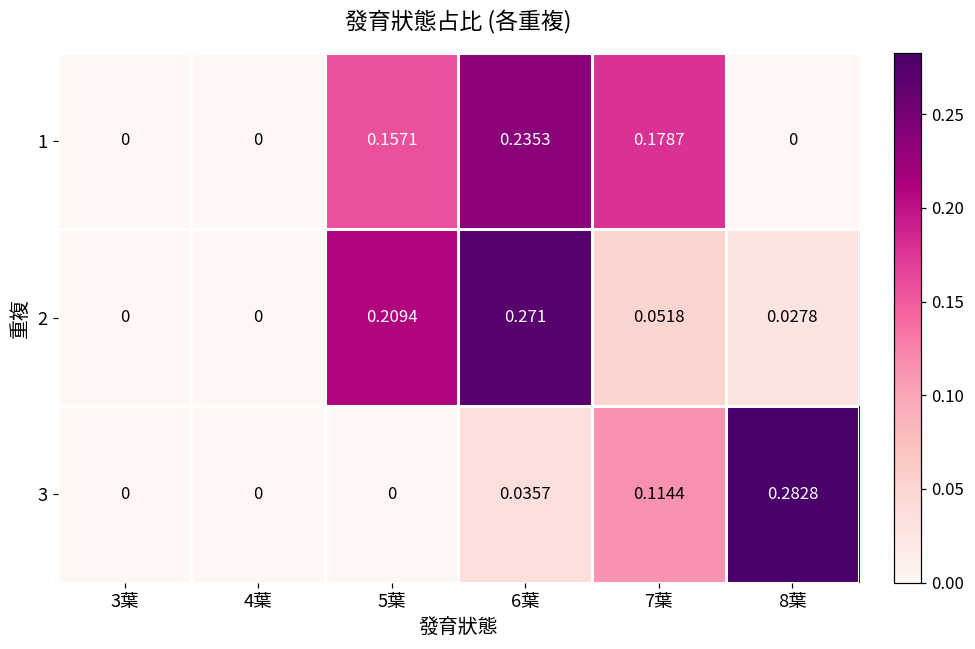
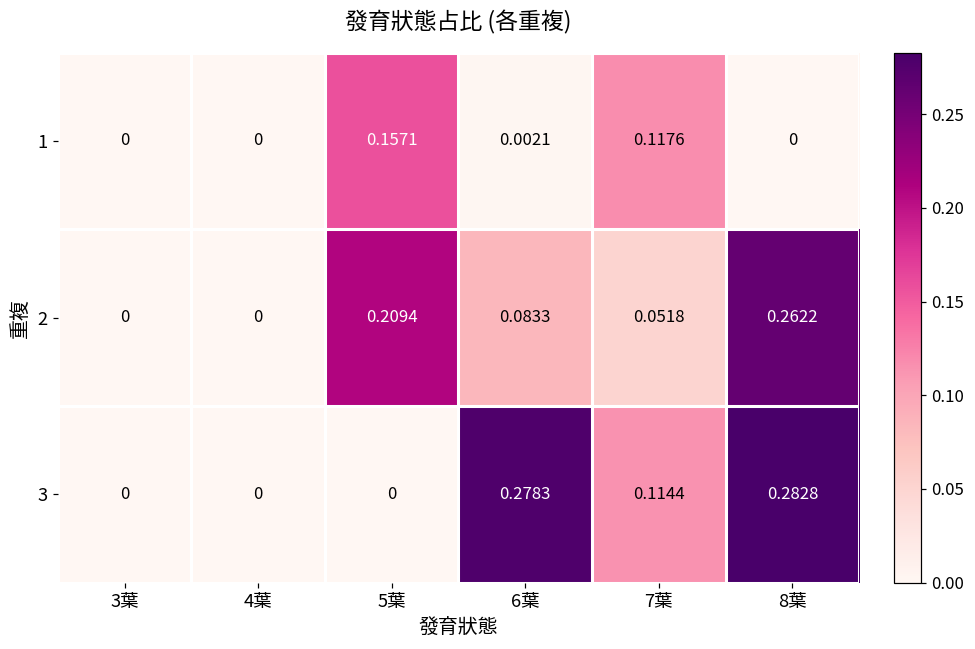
  {
    "1": {
      "3葉": 0,
      "4葉": 0,
      "5葉": 0.1571,
-     "6葉": 0.2353,
-     "7葉": 0.1787,
+     "6葉": 0.0021,
+     "7葉": 0.1176,
      "8葉": 0
    },
    "2": {
      "3葉": 0,
      "4葉": 0,
      "5葉": 0.2094,
-     "6葉": 0.271,
+     "6葉": 0.0833,
      "7葉": 0.0518,
-     "8葉": 0.0278
+     "8葉": 0.2622
    },
    "3": {
      "3葉": 0,
      "4葉": 0,
      "5葉": 0,
-     "6葉": 0.0357,
+     "6葉": 0.2783,
      "7葉": 0.1144,
      "8葉": 0.2828
    }
  }
